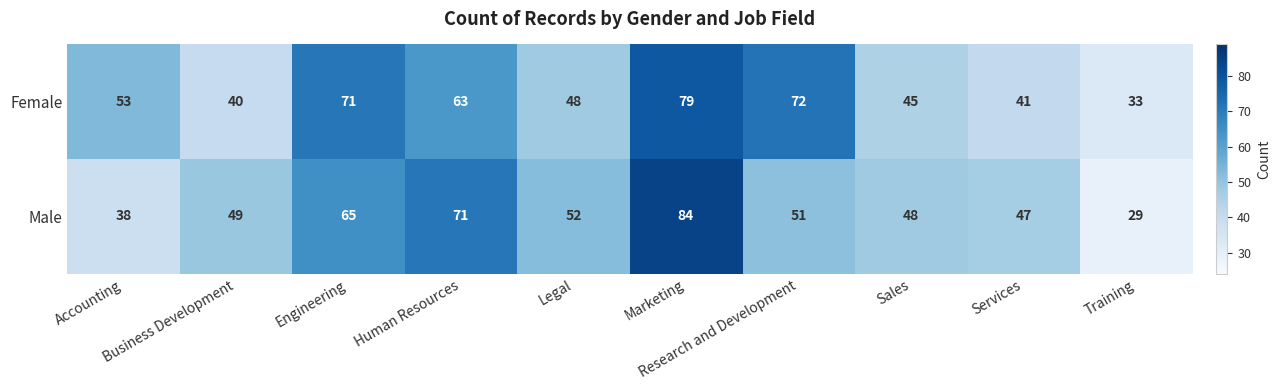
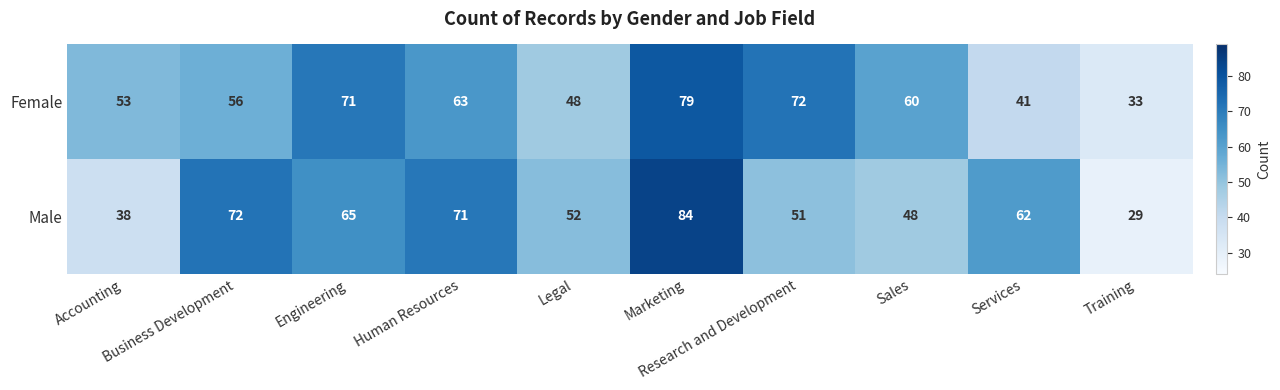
  {
    "Female": {
      "Accounting": 53,
-     "Business Development": 40,
+     "Business Development": 56,
      "Engineering": 71,
      "Human Resources": 63,
      "Legal": 48,
      "Marketing": 79,
      "Research and Development": 72,
-     "Sales": 45,
+     "Sales": 60,
      "Services": 41,
      "Training": 33
    },
    "Male": {
      "Accounting": 38,
-     "Business Development": 49,
+     "Business Development": 72,
      "Engineering": 65,
      "Human Resources": 71,
      "Legal": 52,
      "Marketing": 84,
      "Research and Development": 51,
      "Sales": 48,
-     "Services": 47,
+     "Services": 62,
      "Training": 29
    }
  }
